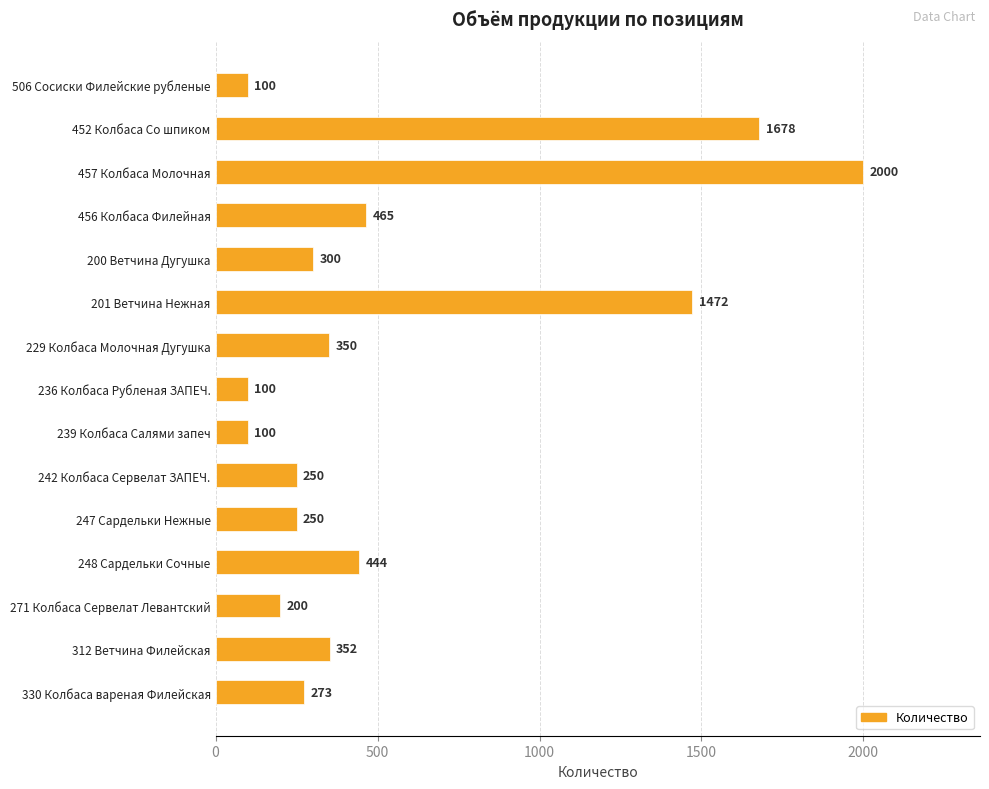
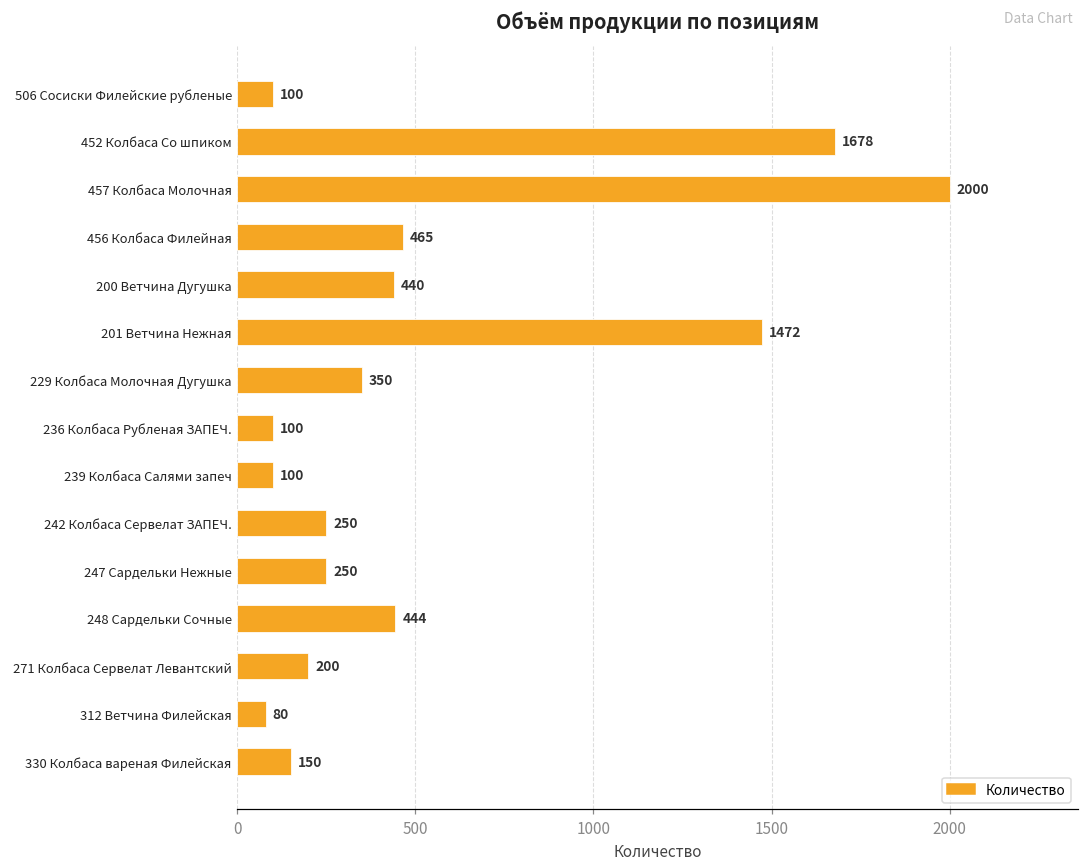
  {
    "506 Сосиски Филейские рубленые": 100,
    "452 Колбаса Со шпиком": 1678,
    "457 Колбаса Молочная": 2000,
    "456 Колбаса Филейная": 465,
-   "200 Ветчина Дугушка": 300,
+   "200 Ветчина Дугушка": 440,
    "201 Ветчина Нежная": 1472,
    "229 Колбаса Молочная Дугушка": 350,
    "236 Колбаса Рубленая ЗАПЕЧ.": 100,
    "239 Колбаса Салями запеч": 100,
    "242 Колбаса Сервелат ЗАПЕЧ.": 250,
    "247 Сардельки Нежные": 250,
    "248 Сардельки Сочные": 444,
    "271 Колбаса Сервелат Левантский": 200,
-   "312 Ветчина Филейская": 352,
-   "330 Колбаса вареная Филейская": 273
+   "312 Ветчина Филейская": 80,
+   "330 Колбаса вареная Филейская": 150
  }
